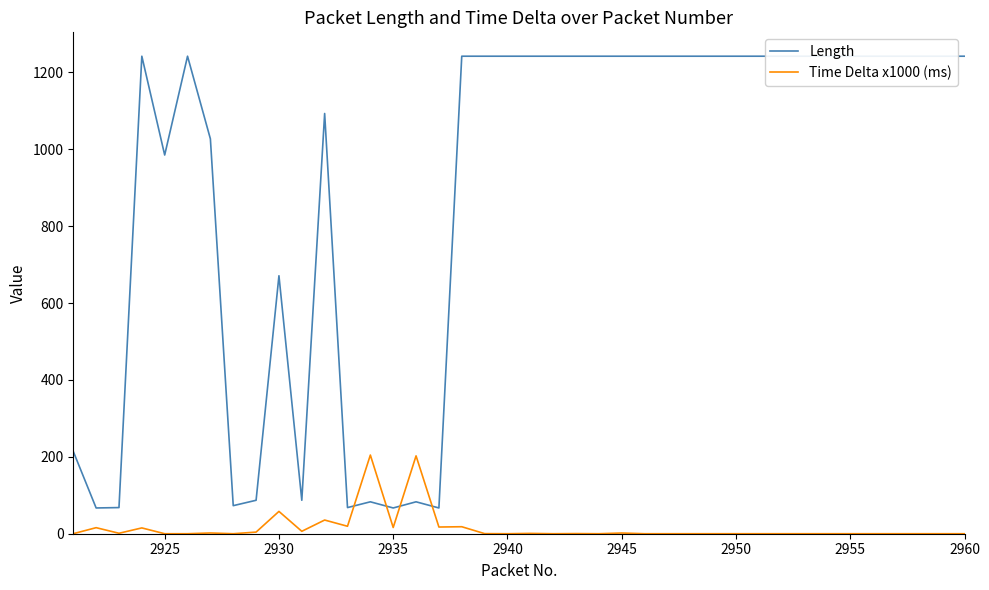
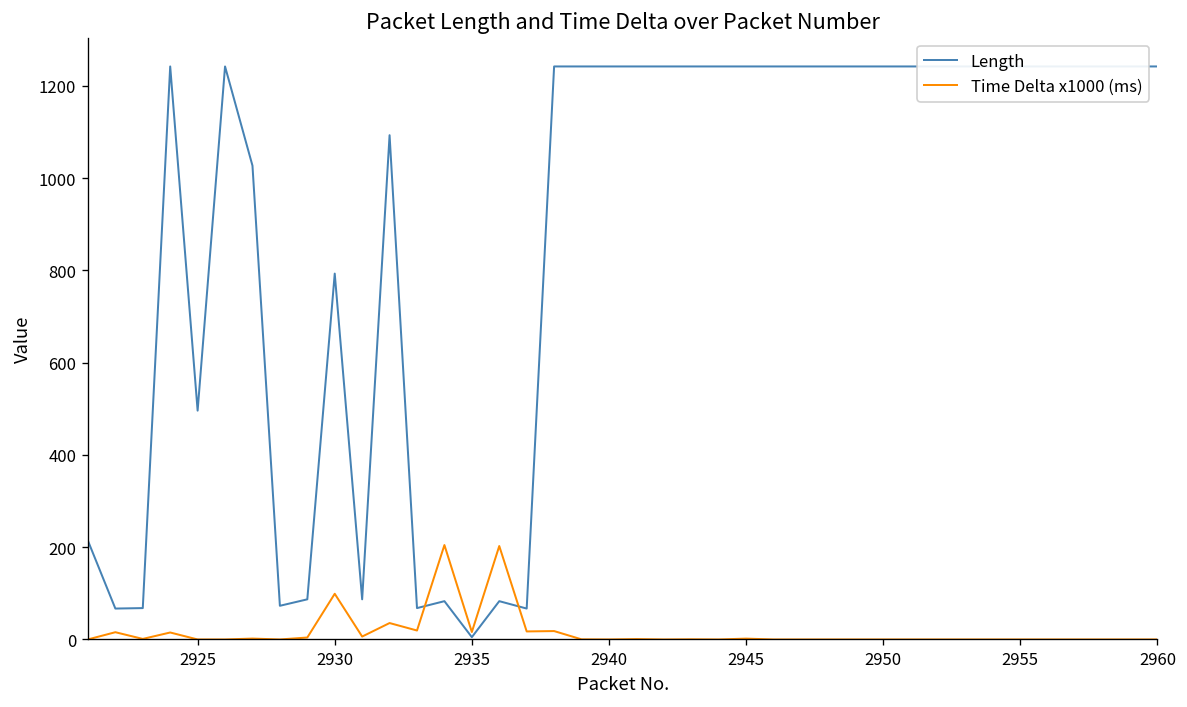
  {
    "Length": {
-     "2925": 990,
-     "2930": 670,
-     "2935": 70,
+     "2925": 500,
+     "2930": 790,
+     "2935": 10,
      "2940": 1240,
      "2945": 1240,
      "2950": 1240,
      "2960": 1240
    },
    "Time Delta x1000 (ms)": {
      "2925": 0,
-     "2930": 60,
+     "2930": 100,
      "2935": 20,
      "2940": 0,
      "2945": 0,
      "2950": 0,
      "2955": 0,
      "2960": 0
    }
  }
